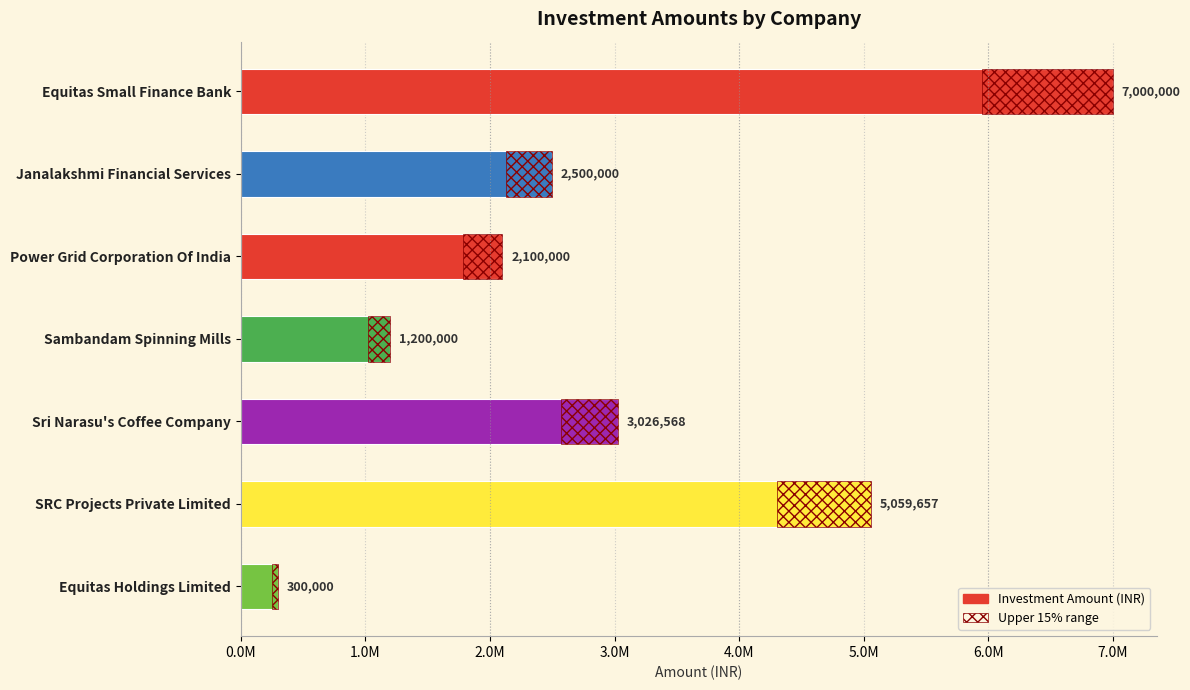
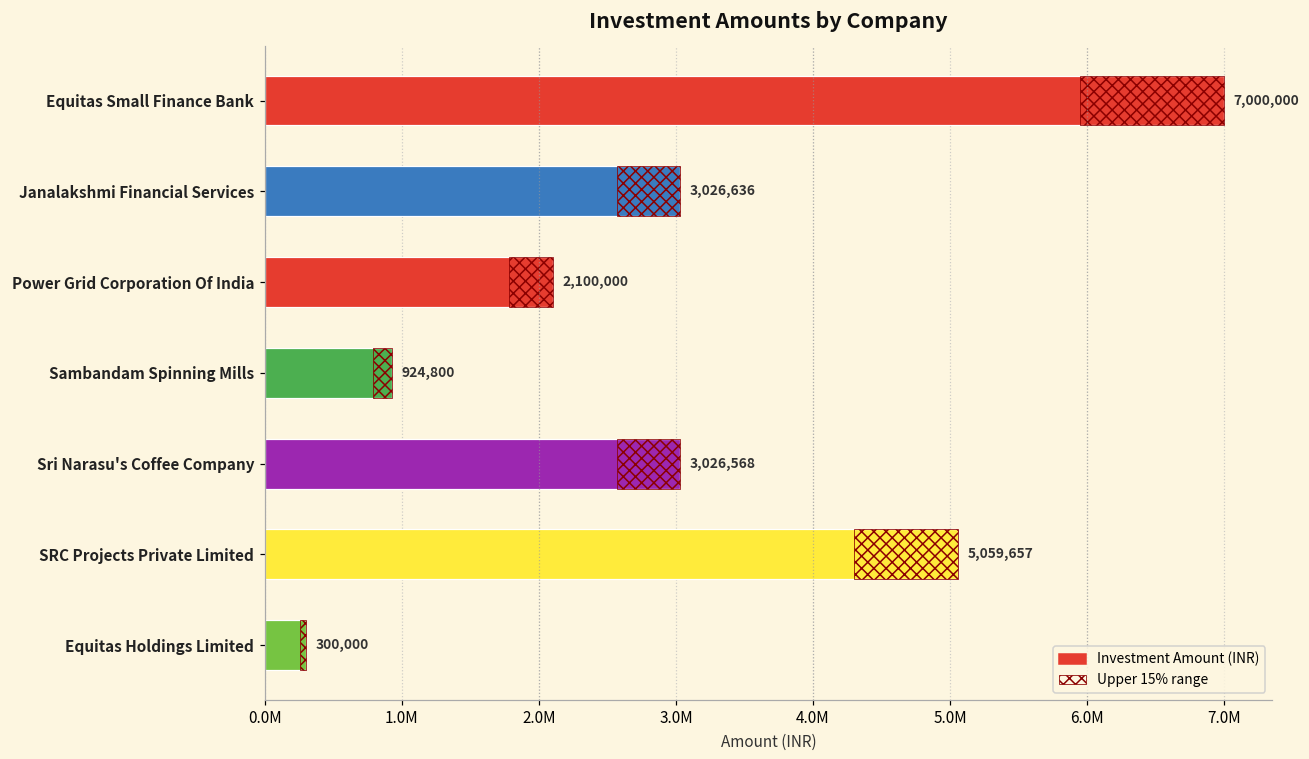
  {
    "Equitas Small Finance Bank": "7,000,000",
-   "Janalakshmi Financial Services": "2,500,000",
+   "Janalakshmi Financial Services": "3,026,636",
    "Power Grid Corporation Of India": "2,100,000",
-   "Sambandam Spinning Mills": "1,200,000",
+   "Sambandam Spinning Mills": "924,800",
    "Sri Narasu's Coffee Company": "3,026,568",
    "SRC Projects Private Limited": "5,059,657",
    "Equitas Holdings Limited": "300,000"
  }
